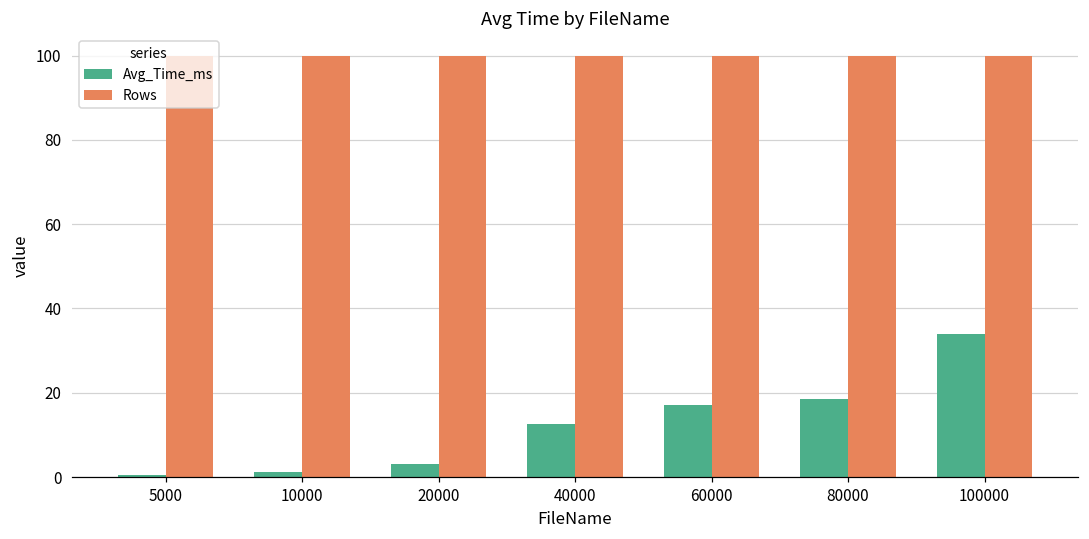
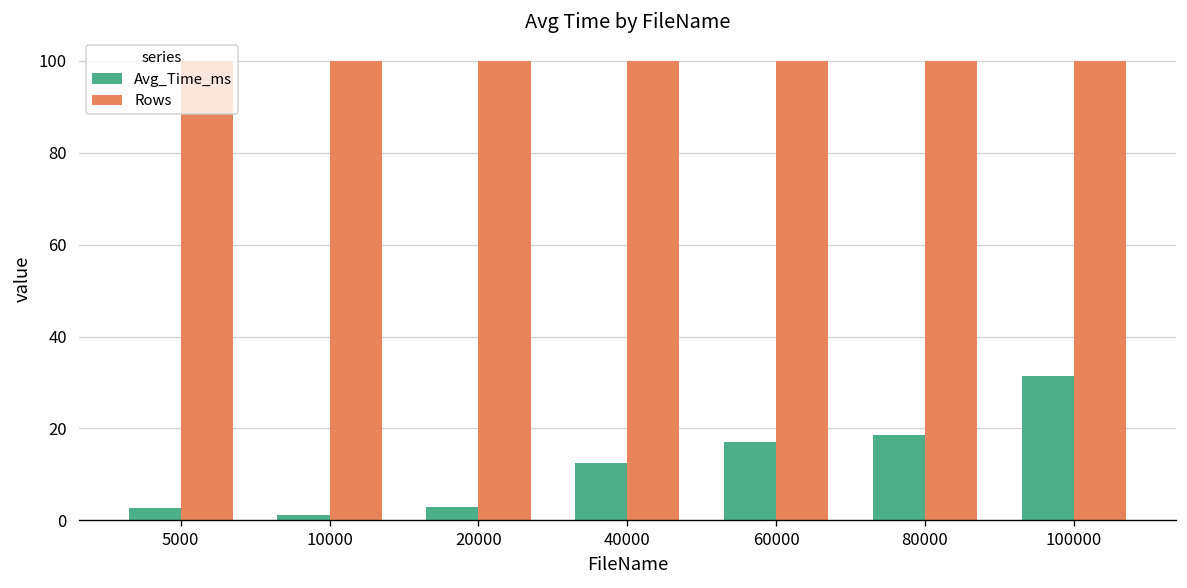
  {
    "Avg_Time_ms": {
-     "5000": 1,
+     "5000": 3,
      "10000": 1,
      "20000": 3,
      "40000": 13,
      "60000": 17,
      "80000": 19,
-     "100000": 34
+     "100000": 31
    },
    "Rows": {
      "10000": 100,
      "20000": 100,
      "40000": 100,
      "60000": 100,
      "80000": 100,
      "100000": 100
    }
  }
